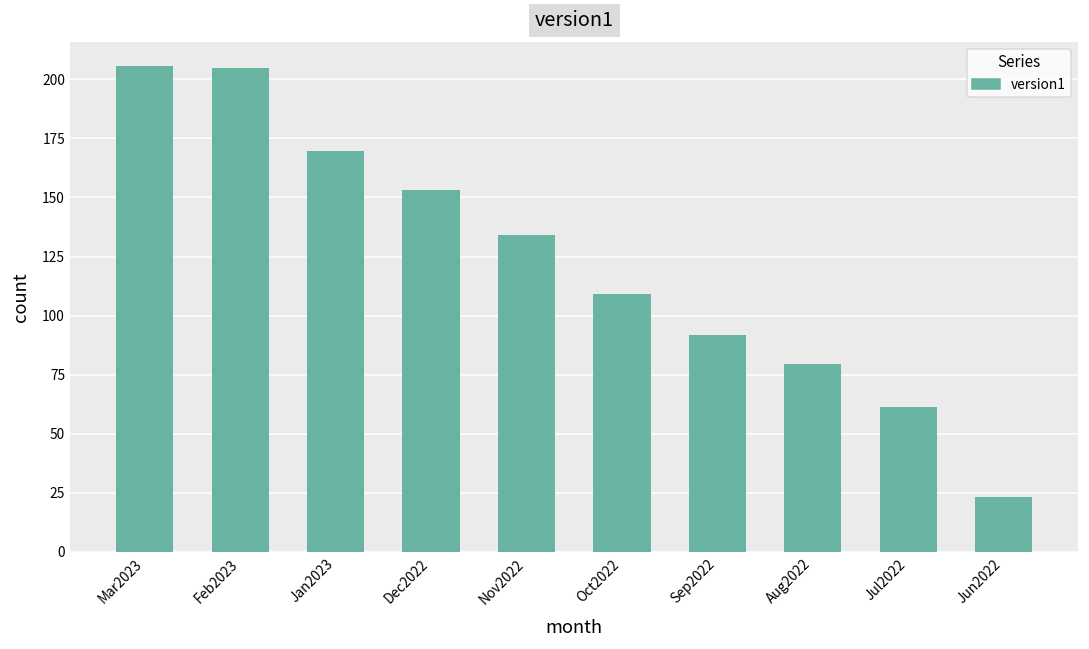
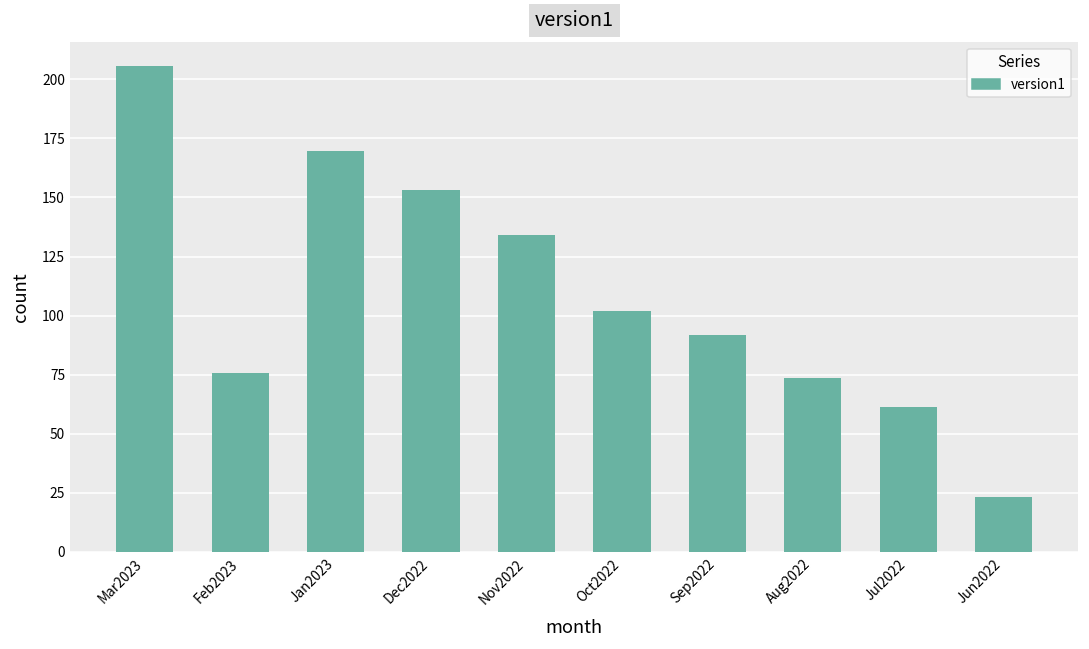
  {
    "Mar2023": 206,
-   "Feb2023": 205,
+   "Feb2023": 76,
    "Jan2023": 170,
    "Dec2022": 153,
    "Nov2022": 134,
-   "Oct2022": 109,
+   "Oct2022": 102,
    "Sep2022": 92,
-   "Aug2022": 79,
+   "Aug2022": 74,
    "Jul2022": 61,
    "Jun2022": 23
  }
